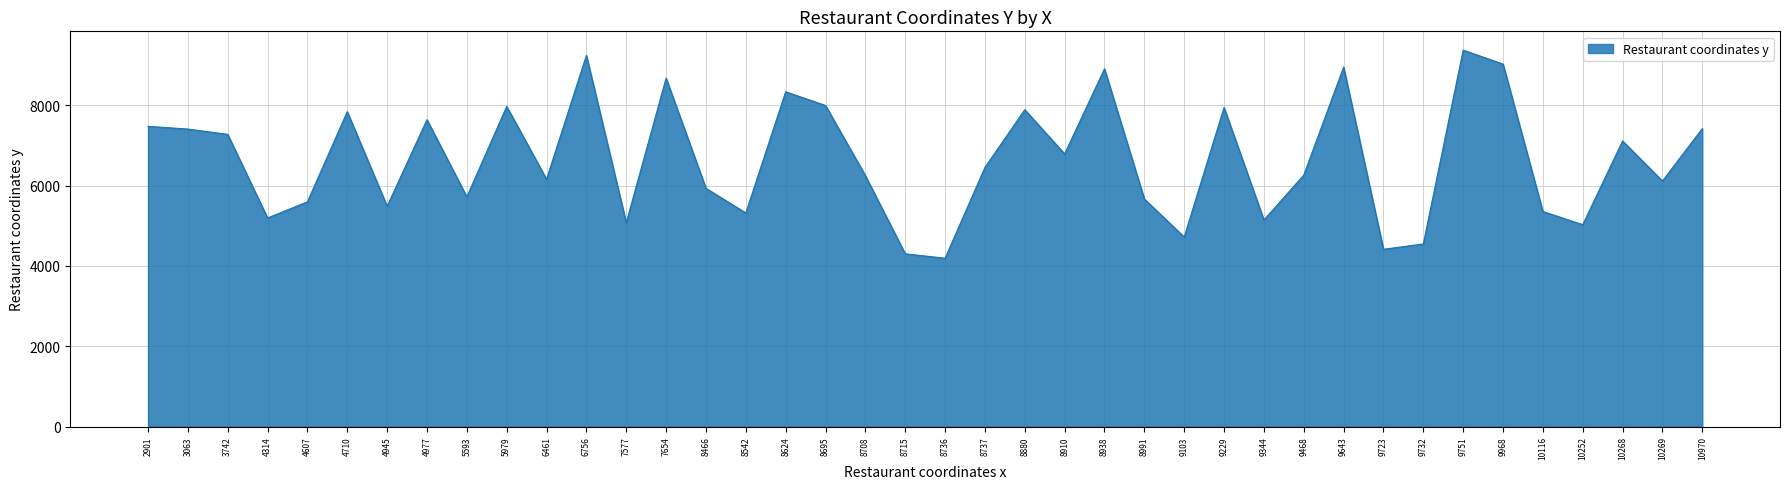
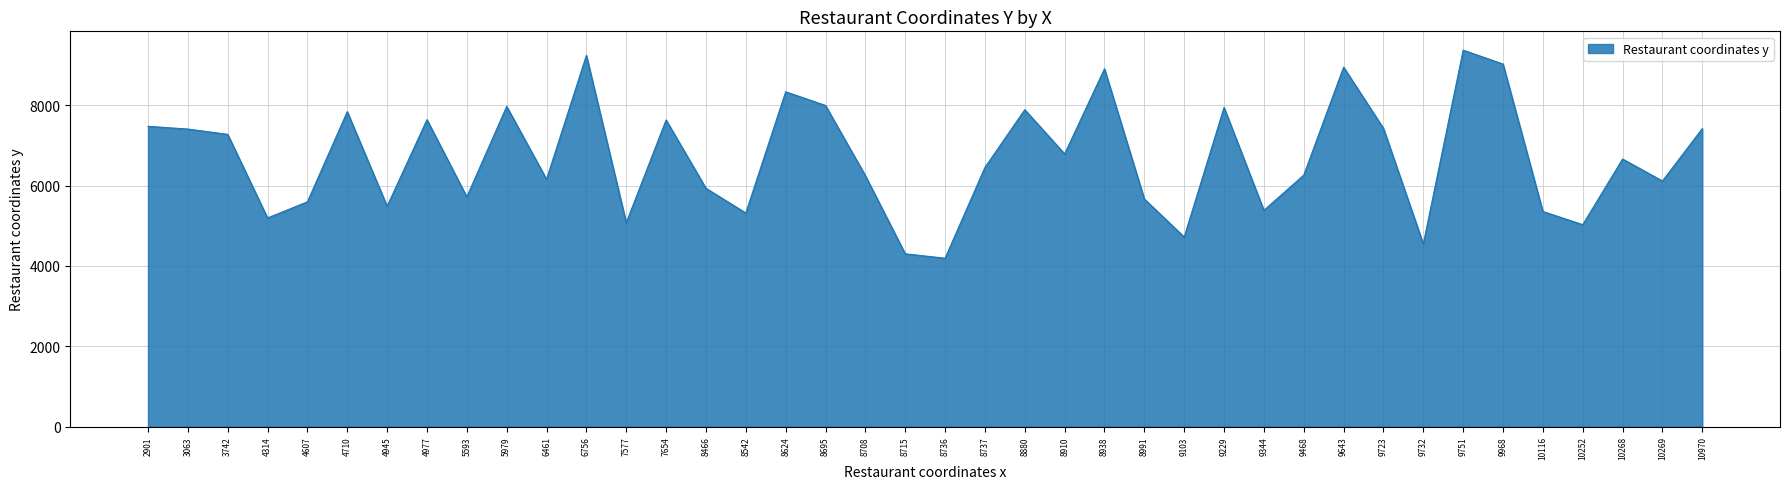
  {
    "2901": 7500,
    "3063": 7400,
    "3742": 7300,
    "4314": 5200,
    "4607": 5600,
    "4710": 7800,
    "4945": 5500,
    "4977": 7600,
    "5593": 5700,
    "5979": 8000,
    "6461": 6200,
    "6756": 9200,
    "7577": 5100,
-   "7654": 8700,
+   "7654": 7600,
    "8466": 5900,
    "8542": 5300,
    "8624": 8300,
    "8695": 8000,
    "8708": 6200,
    "8715": 4300,
    "8736": 4200,
    "8737": 6500,
    "8880": 7900,
    "8910": 6800,
    "8938": 8900,
    "8991": 5700,
    "9103": 4700,
    "9229": 7900,
-   "9344": 5100,
+   "9344": 5400,
    "9468": 6300,
    "9643": 8900,
-   "9723": 4400,
+   "9723": 7400,
    "9732": 4500,
    "9751": 9400,
    "9968": 9000,
    "10116": 5400,
    "10252": 5000,
-   "10268": 7100,
+   "10268": 6700,
    "10269": 6100,
    "10970": 7400
  }
